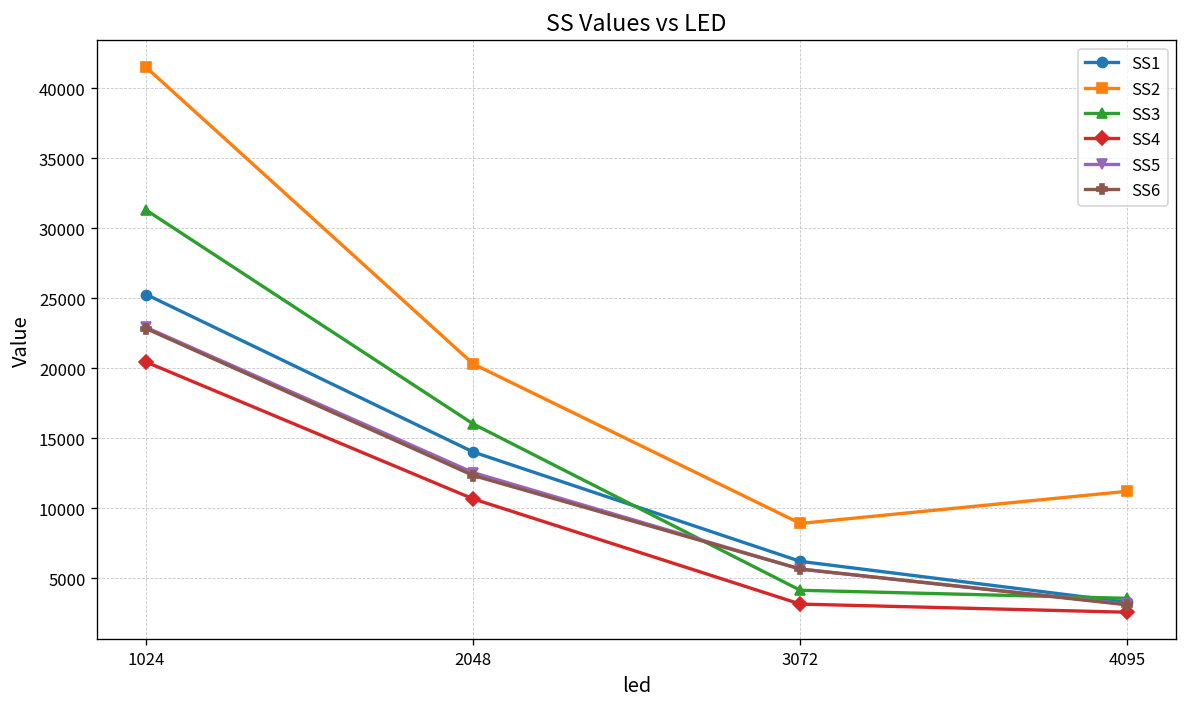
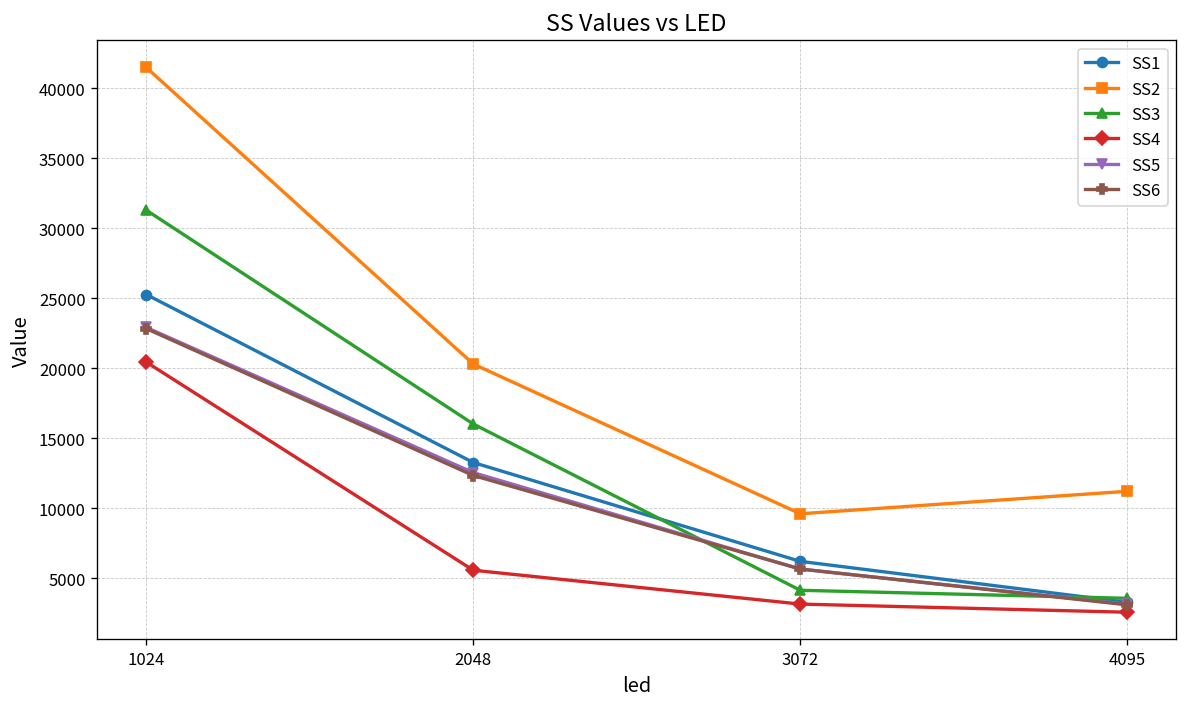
  {
    "SS1": {
      "1024": 25300,
-     "2048": 14000,
+     "2048": 13300,
      "3072": 6200
    },
    "SS2": {
      "1024": 41500,
      "2048": 20300,
-     "3072": 8900,
+     "3072": 9600,
      "4095": 11200
    },
    "SS3": {
      "1024": 31300,
      "2048": 16000,
      "3072": 4100,
      "4095": 3600
    },
    "SS4": {
      "1024": 20400,
-     "2048": 10700,
+     "2048": 5600,
      "3072": 3100,
      "4095": 2600
    }
  }
